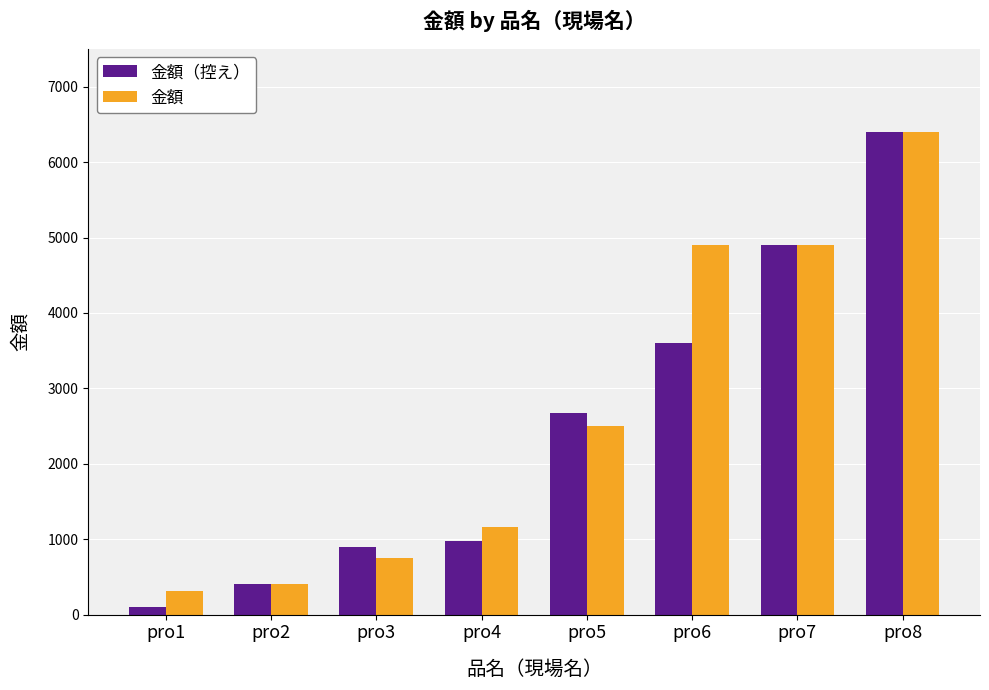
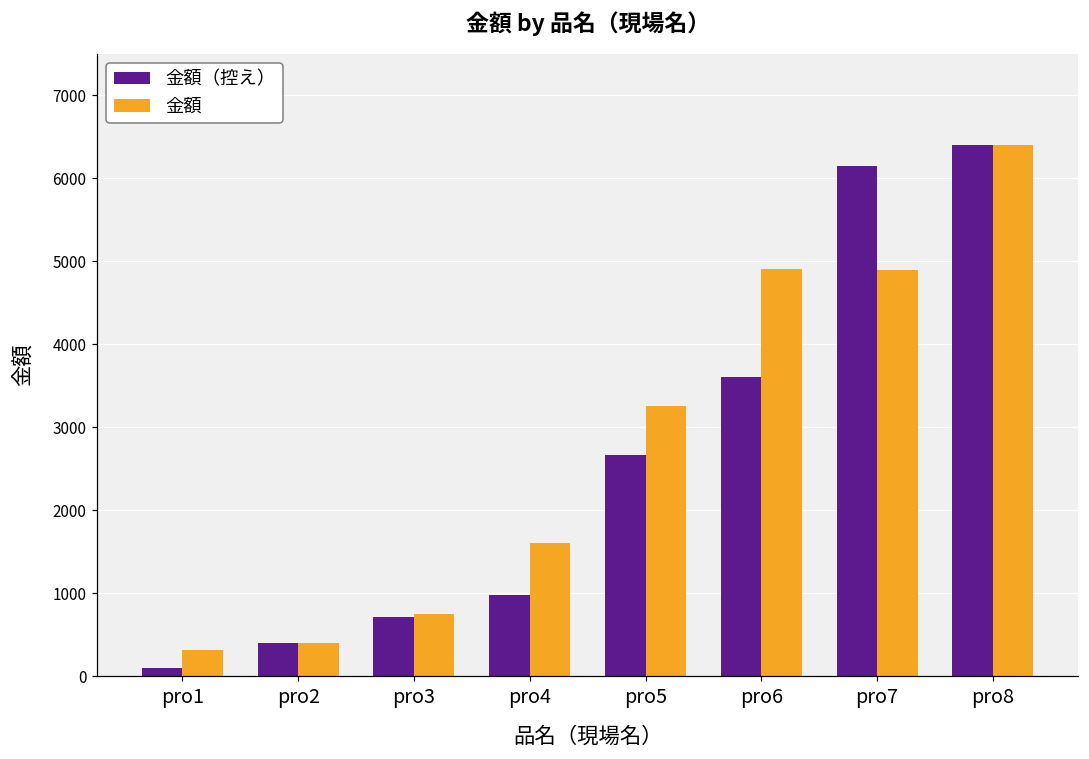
  {
    "金額（控え）": {
      "pro1": 100,
      "pro2": 400,
-     "pro3": 900,
+     "pro3": 700,
      "pro4": 1000,
      "pro5": 2700,
      "pro6": 3600,
-     "pro7": 4900,
+     "pro7": 6200,
      "pro8": 6400
    },
    "金額": {
      "pro1": 300,
      "pro2": 400,
      "pro3": 800,
-     "pro4": 1200,
-     "pro5": 2500,
+     "pro4": 1600,
+     "pro5": 3300,
      "pro6": 4900,
      "pro7": 4900,
      "pro8": 6400
    }
  }
